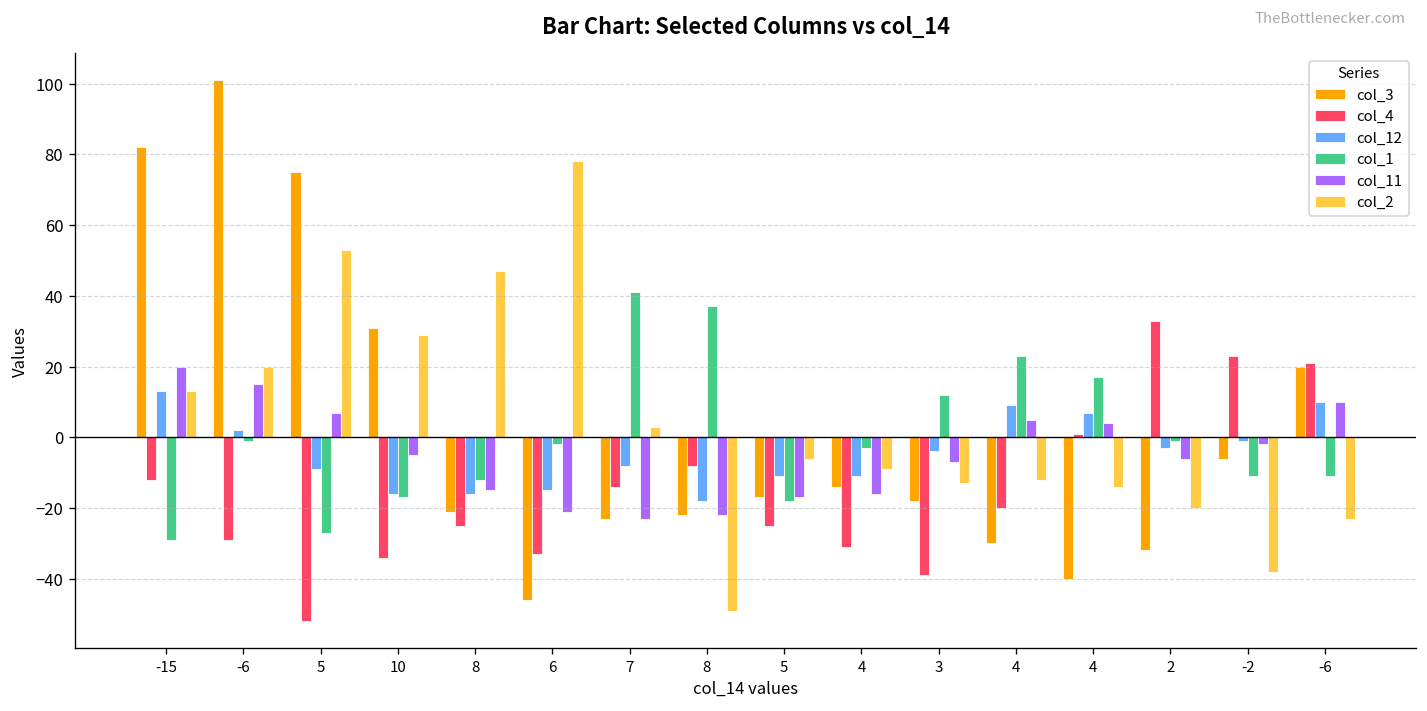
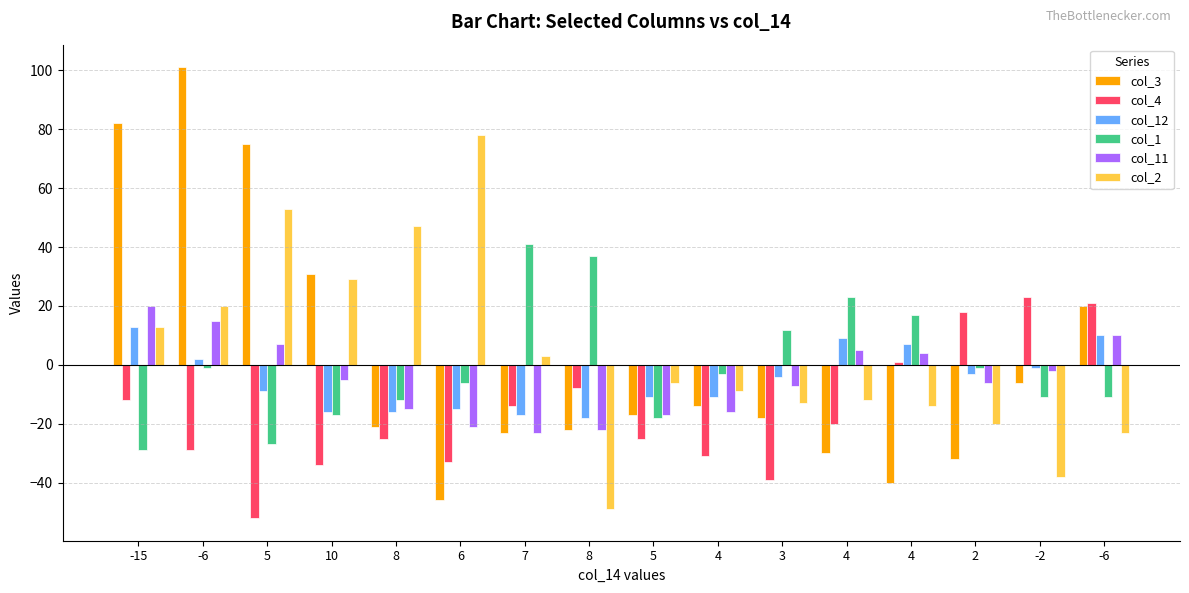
  {
    "col_3": {
      "-15": 82,
      "10": 31,
      "6": -46,
      "7": -23,
      "3": -18,
      "2": -32,
      "-2": -6
    },
    "col_4": {
      "-15": -12,
      "10": -34,
      "6": -33,
      "7": -14,
      "3": -39,
-     "2": 33,
+     "2": 18,
      "-2": 23
    },
    "col_12": {
      "-15": 13,
      "10": -16,
      "6": -15,
-     "7": -8,
+     "7": -17,
      "3": -4,
      "2": -3,
      "-2": -1
    },
    "col_1": {
      "-15": -29,
      "10": -17,
-     "6": -2,
+     "6": -6,
      "7": 41,
      "3": 12,
      "2": -1,
      "-2": -11
    },
    "col_11": {
      "-15": 20,
      "10": -5,
      "6": -21,
      "7": -23,
      "3": -7,
      "2": -6,
      "-2": -2
    },
    "col_2": {
      "-15": 13,
      "10": 29,
      "6": 78,
      "7": 3,
      "3": -13,
      "2": -20,
      "-2": -38
    }
  }
